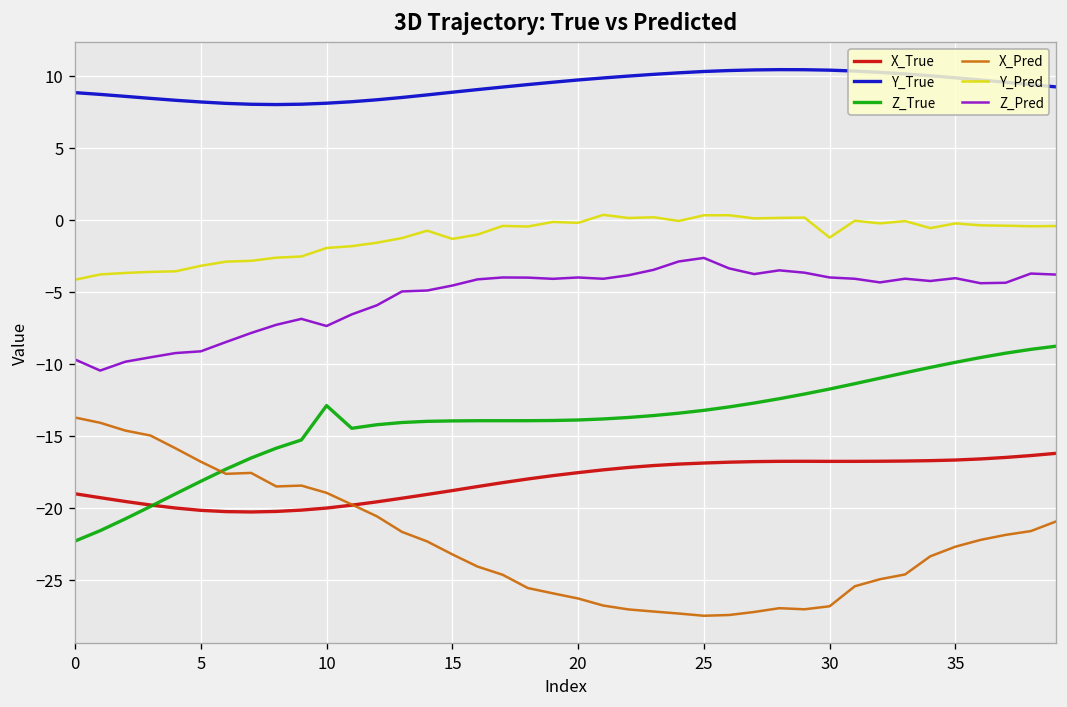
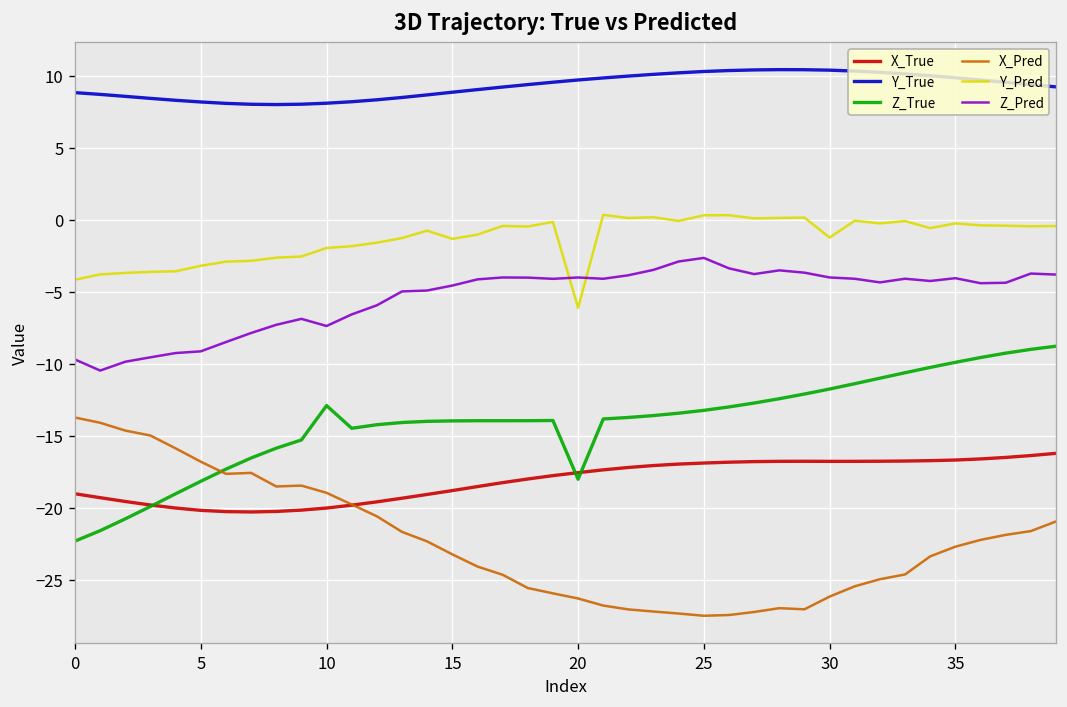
  {
    "X_True": {
      "0": -19.0,
      "5": -20.2,
      "10": -20.0,
      "15": -18.8,
      "20": -17.6,
      "25": -16.9,
      "30": -16.8,
      "35": -16.7
    },
    "Y_True": {
      "0": 8.8,
      "5": 8.2,
      "10": 8.1,
      "15": 8.9,
      "20": 9.7,
      "25": 10.3,
      "30": 10.4
    },
    "Z_True": {
      "0": -22.3,
      "5": -18.2,
      "10": -12.9,
      "15": -14.0,
-     "20": -13.9,
+     "20": -18.0,
      "25": -13.2,
      "30": -11.8,
      "35": -9.9
    },
    "X_Pred": {
      "0": -13.7,
      "5": -16.8,
      "10": -19.0,
      "15": -23.2,
      "20": -26.3,
      "25": -27.5,
-     "30": -26.8,
+     "30": -26.2,
      "35": -22.7
    },
    "Y_Pred": {
      "0": -4.2,
      "5": -3.2,
      "10": -2.0,
      "15": -1.3,
-     "20": -0.2,
+     "20": -6.1,
      "25": 0.3,
      "30": -1.2,
      "35": -0.3
    },
    "Z_Pred": {
      "0": -9.7,
      "5": -9.1,
      "10": -7.4,
      "15": -4.6,
      "20": -4.0,
      "25": -2.7,
      "30": -4.0,
      "35": -4.1
    }
  }
